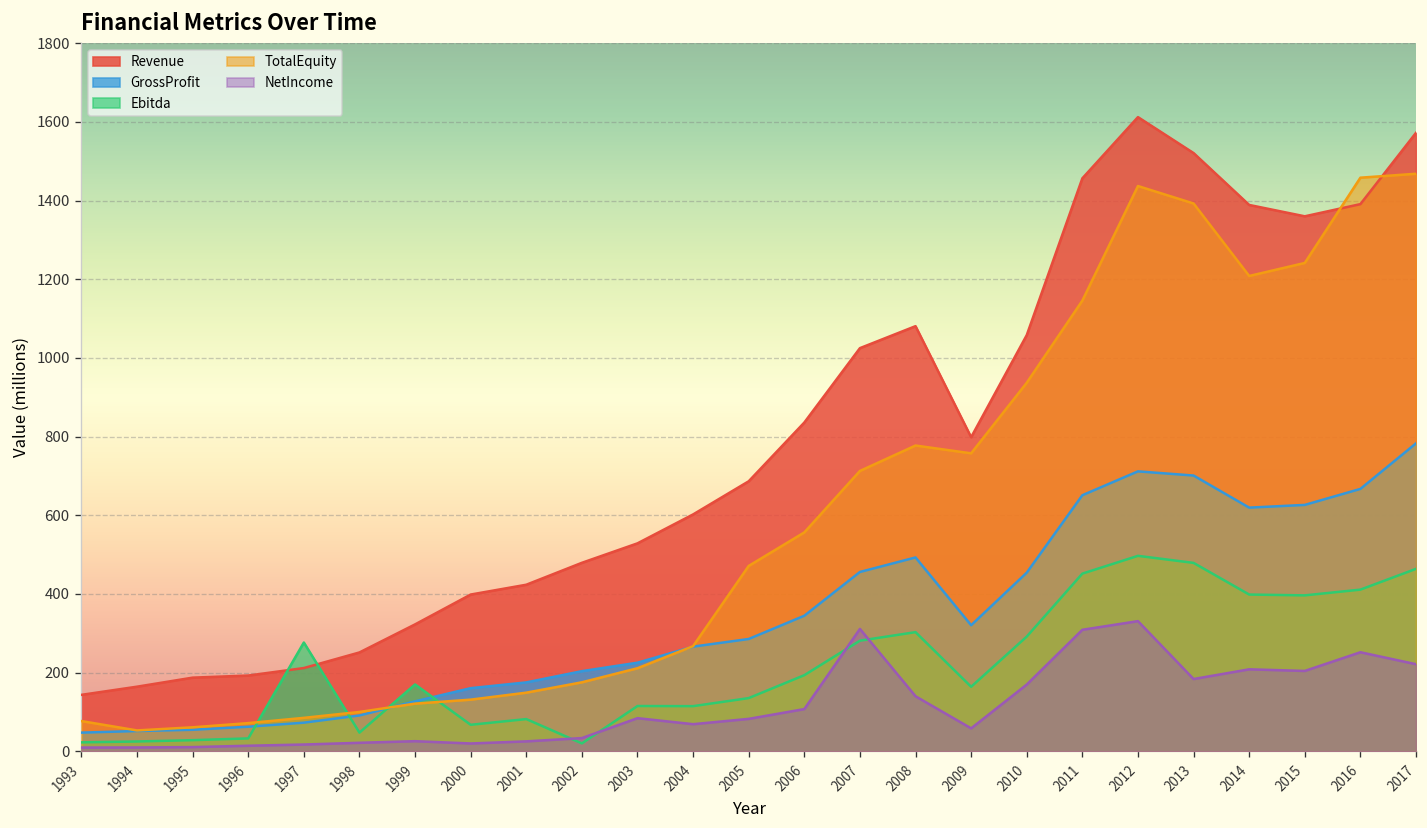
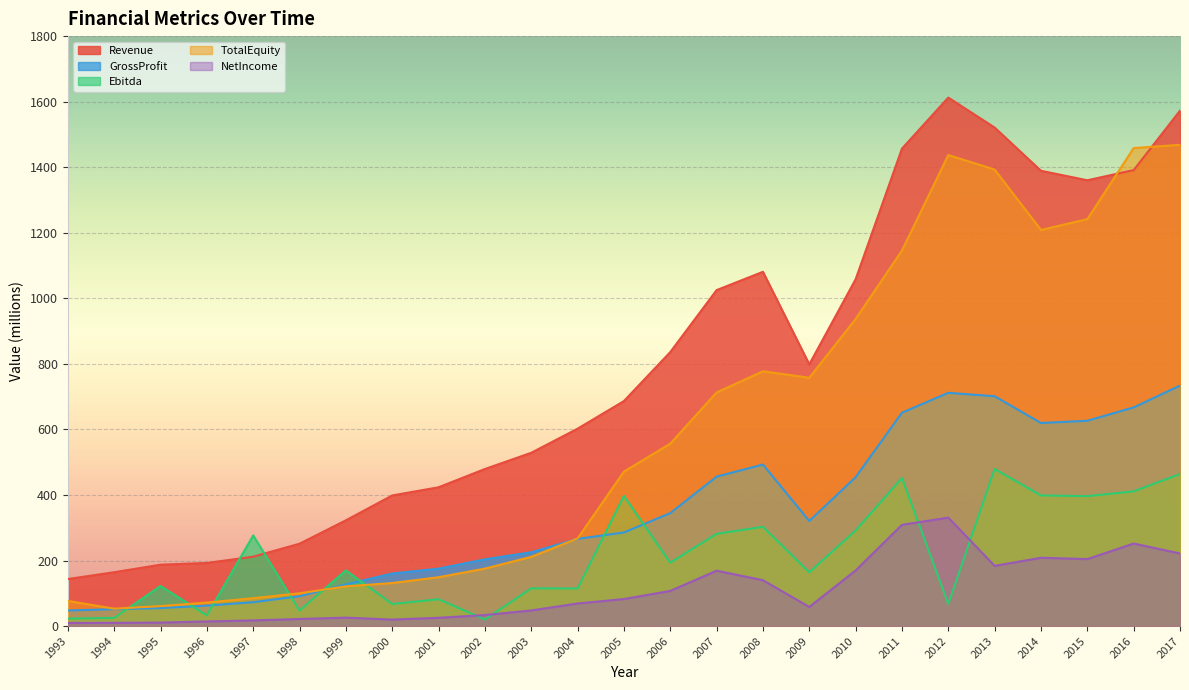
  {
    "Revenue": {
      "1993": 140,
      "1994": 160,
      "1995": 190,
      "1996": 190,
      "1997": 210,
      "1998": 250,
      "1999": 320,
      "2000": 400,
      "2001": 420,
      "2002": 480,
      "2003": 530,
      "2004": 600,
      "2005": 690,
      "2006": 840,
      "2007": 1030,
      "2008": 1080,
      "2009": 800,
      "2010": 1060,
      "2011": 1460,
      "2012": 1610,
      "2013": 1520,
      "2014": 1390,
      "2015": 1360,
      "2016": 1390,
      "2017": 1570
    },
    "GrossProfit": {
      "1993": 50,
      "1996": 60,
      "1997": 70,
      "1998": 90,
      "2000": 160,
      "2001": 180,
      "2002": 200,
      "2003": 230,
      "2005": 290,
      "2006": 340,
      "2007": 460,
      "2008": 490,
      "2009": 320,
      "2010": 450,
      "2011": 650,
      "2012": 710,
      "2013": 700,
      "2014": 620,
      "2015": 630,
      "2016": 670,
-     "2017": 780
+     "2017": 730
    },
    "Ebitda": {
      "1993": 20,
      "1994": 20,
-     "1995": 30,
+     "1995": 120,
      "1996": 30,
      "1997": 280,
      "1998": 50,
      "1999": 170,
      "2000": 70,
      "2001": 80,
      "2002": 20,
      "2003": 120,
      "2004": 110,
-     "2005": 140,
+     "2005": 400,
      "2006": 190,
      "2007": 280,
      "2008": 300,
      "2009": 160,
      "2010": 290,
      "2011": 450,
-     "2012": 500,
+     "2012": 70,
      "2013": 480,
      "2014": 400,
      "2015": 400,
      "2016": 410,
      "2017": 460
    },
    "TotalEquity": {
      "1993": 80,
      "1996": 70,
      "1997": 80,
      "1998": 100,
      "2000": 130,
      "2001": 150,
      "2002": 180,
      "2003": 210,
      "2005": 470,
      "2006": 560,
      "2007": 710,
      "2008": 780,
      "2009": 760,
      "2010": 940,
      "2011": 1150,
      "2012": 1440,
      "2013": 1390,
      "2014": 1210,
      "2015": 1240,
      "2016": 1460,
      "2017": 1470
    },
    "NetIncome": {
      "1993": 10,
      "1994": 10,
      "1995": 10,
      "1996": 10,
      "1997": 20,
      "1998": 20,
      "1999": 30,
      "2000": 20,
      "2001": 30,
      "2002": 30,
-     "2003": 80,
+     "2003": 50,
      "2004": 70,
      "2005": 80,
      "2006": 110,
-     "2007": 310,
+     "2007": 170,
      "2008": 140,
      "2009": 60,
      "2010": 170,
      "2011": 310,
      "2012": 330,
      "2013": 180,
      "2014": 210,
      "2015": 200,
      "2016": 250,
      "2017": 220
    }
  }
